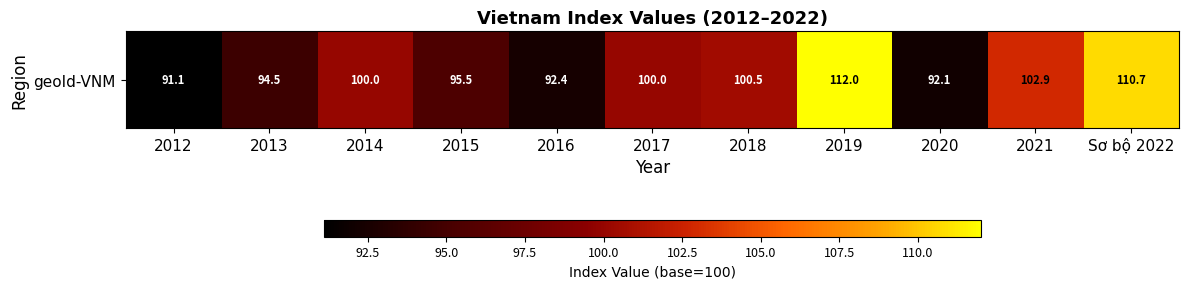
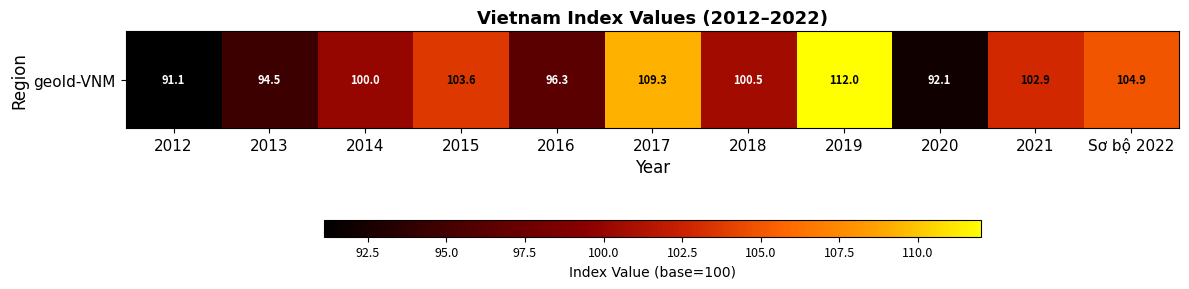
  {
    "geoId-VNM": {
      "2012": 91.1,
      "2013": 94.5,
      "2014": 100.0,
-     "2015": 95.5,
-     "2016": 92.4,
-     "2017": 100.0,
+     "2015": 103.6,
+     "2016": 96.3,
+     "2017": 109.3,
      "2018": 100.5,
      "2019": 112.0,
      "2020": 92.1,
      "2021": 102.9,
-     "Sơ bộ 2022": 110.7
+     "Sơ bộ 2022": 104.9
    }
  }
